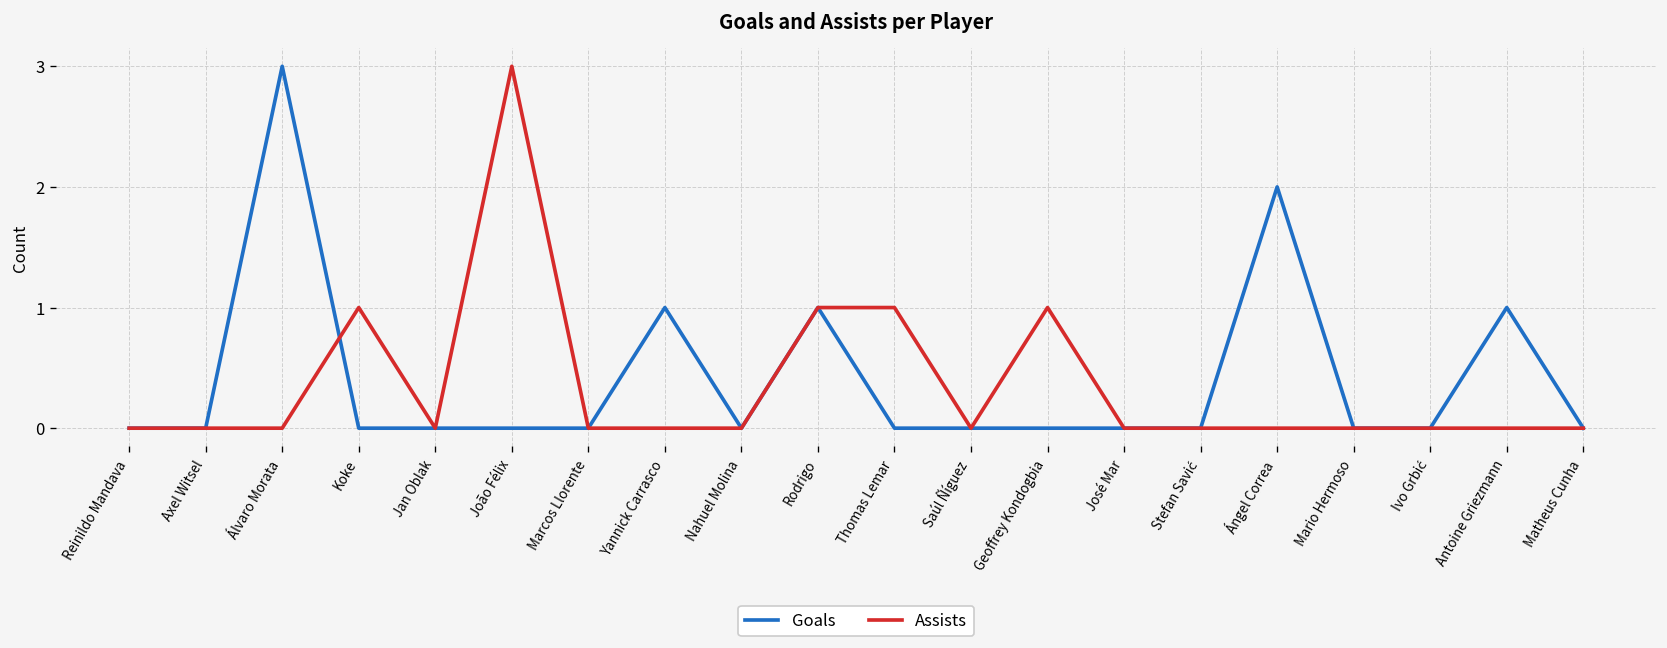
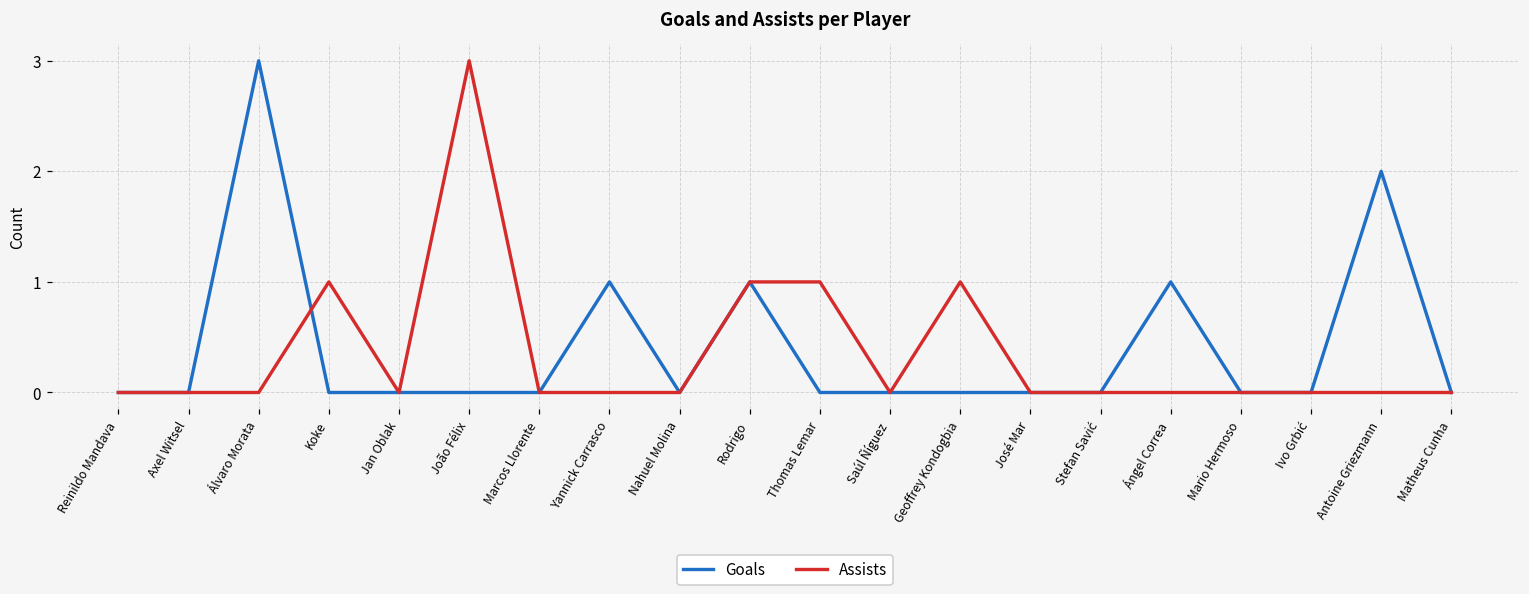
  {
    "Goals": {
      "Álvaro Morata": 3,
      "Koke": 0,
      "João Félix": 0,
      "Yannick Carrasco": 1,
      "Thomas Lemar": 0,
      "Geoffrey Kondogbia": 0,
-     "Ángel Correa": 2,
-     "Antoine Griezmann": 1
+     "Ángel Correa": 1,
+     "Antoine Griezmann": 2
    },
    "Assists": {
      "Álvaro Morata": 0,
      "Koke": 1,
      "João Félix": 3,
      "Yannick Carrasco": 0,
      "Thomas Lemar": 1,
      "Geoffrey Kondogbia": 1,
      "Ángel Correa": 0,
      "Antoine Griezmann": 0
    }
  }
